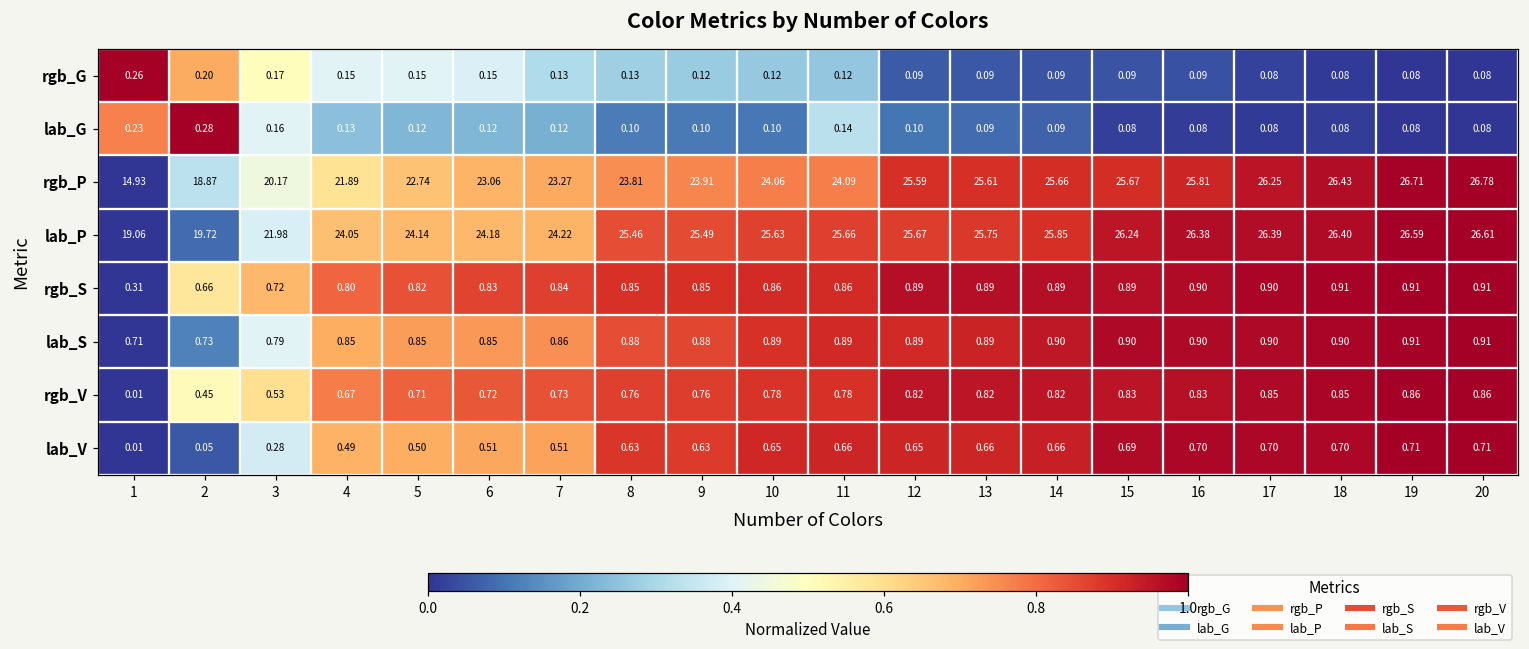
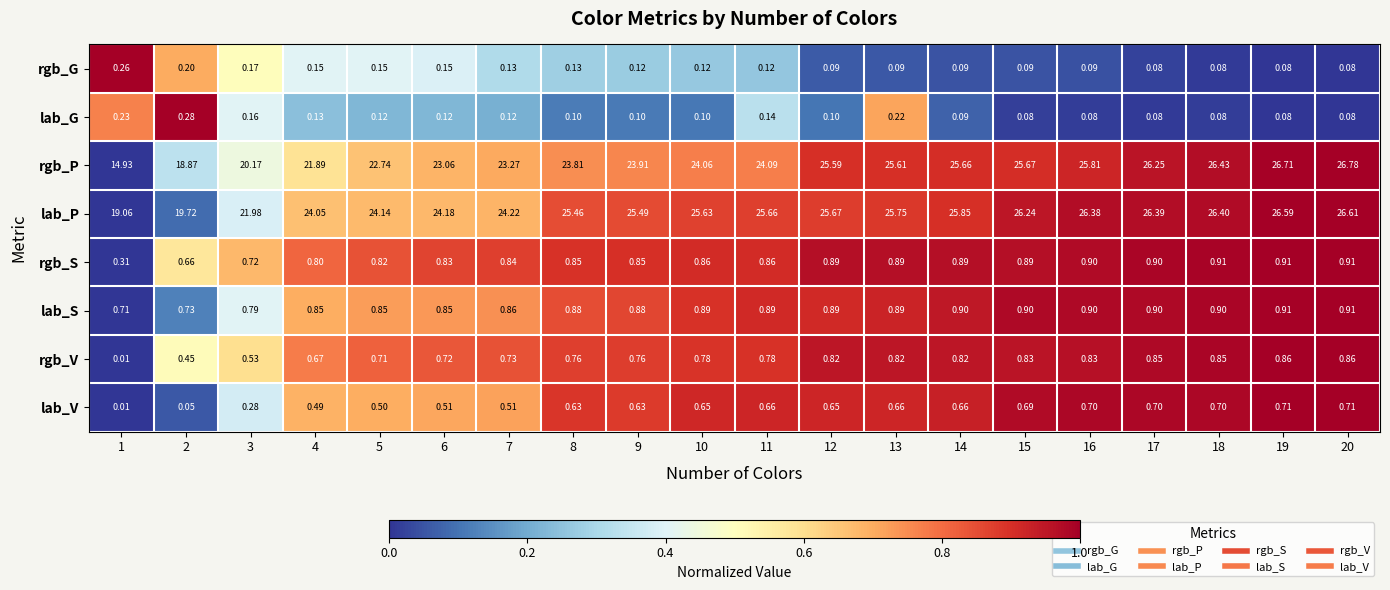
  {
    "rgb_G": {
      "1": 0.26,
      "2": 0.20,
      "3": 0.17,
      "4": 0.15,
      "5": 0.15,
      "6": 0.15,
      "7": 0.13,
      "8": 0.13,
      "9": 0.12,
      "10": 0.12,
      "11": 0.12,
      "12": 0.09,
      "13": 0.09,
      "14": 0.09,
      "15": 0.09,
      "16": 0.09,
      "17": 0.08,
      "18": 0.08,
      "19": 0.08,
      "20": 0.08
    },
    "lab_G": {
      "1": 0.23,
      "2": 0.28,
      "3": 0.16,
      "4": 0.13,
      "5": 0.12,
      "6": 0.12,
      "7": 0.12,
      "8": 0.10,
      "9": 0.10,
      "10": 0.10,
      "11": 0.14,
      "12": 0.10,
-     "13": 0.09,
+     "13": 0.22,
      "14": 0.09,
      "15": 0.08,
      "16": 0.08,
      "17": 0.08,
      "18": 0.08,
      "19": 0.08,
      "20": 0.08
    },
    "rgb_P": {
      "1": 14.93,
      "2": 18.87,
      "3": 20.17,
      "4": 21.89,
      "5": 22.74,
      "6": 23.06,
      "7": 23.27,
      "8": 23.81,
      "9": 23.91,
      "10": 24.06,
      "11": 24.09,
      "12": 25.59,
      "13": 25.61,
      "14": 25.66,
      "15": 25.67,
      "16": 25.81,
      "17": 26.25,
      "18": 26.43,
      "19": 26.71,
      "20": 26.78
    },
    "lab_P": {
      "1": 19.06,
      "2": 19.72,
      "3": 21.98,
      "4": 24.05,
      "5": 24.14,
      "6": 24.18,
      "7": 24.22,
      "8": 25.46,
      "9": 25.49,
      "10": 25.63,
      "11": 25.66,
      "12": 25.67,
      "13": 25.75,
      "14": 25.85,
      "15": 26.24,
      "16": 26.38,
      "17": 26.39,
      "18": 26.40,
      "19": 26.59,
      "20": 26.61
    },
    "rgb_S": {
      "1": 0.31,
      "2": 0.66,
      "3": 0.72,
      "4": 0.80,
      "5": 0.82,
      "6": 0.83,
      "7": 0.84,
      "8": 0.85,
      "9": 0.85,
      "10": 0.86,
      "11": 0.86,
      "12": 0.89,
      "13": 0.89,
      "14": 0.89,
      "15": 0.89,
      "16": 0.90,
      "17": 0.90,
      "18": 0.91,
      "19": 0.91,
      "20": 0.91
    },
    "lab_S": {
      "1": 0.71,
      "2": 0.73,
      "3": 0.79,
      "4": 0.85,
      "5": 0.85,
      "6": 0.85,
      "7": 0.86,
      "8": 0.88,
      "9": 0.88,
      "10": 0.89,
      "11": 0.89,
      "12": 0.89,
      "13": 0.89,
      "14": 0.90,
      "15": 0.90,
      "16": 0.90,
      "17": 0.90,
      "18": 0.90,
      "19": 0.91,
      "20": 0.91
    },
    "rgb_V": {
      "1": 0.01,
      "2": 0.45,
      "3": 0.53,
      "4": 0.67,
      "5": 0.71,
      "6": 0.72,
      "7": 0.73,
      "8": 0.76,
      "9": 0.76,
      "10": 0.78,
      "11": 0.78,
      "12": 0.82,
      "13": 0.82,
      "14": 0.82,
      "15": 0.83,
      "16": 0.83,
      "17": 0.85,
      "18": 0.85,
      "19": 0.86,
      "20": 0.86
    },
    "lab_V": {
      "1": 0.01,
      "2": 0.05,
      "3": 0.28,
      "4": 0.49,
      "5": 0.50,
      "6": 0.51,
      "7": 0.51,
      "8": 0.63,
      "9": 0.63,
      "10": 0.65,
      "11": 0.66,
      "12": 0.65,
      "13": 0.66,
      "14": 0.66,
      "15": 0.69,
      "16": 0.70,
      "17": 0.70,
      "18": 0.70,
      "19": 0.71,
      "20": 0.71
    }
  }
